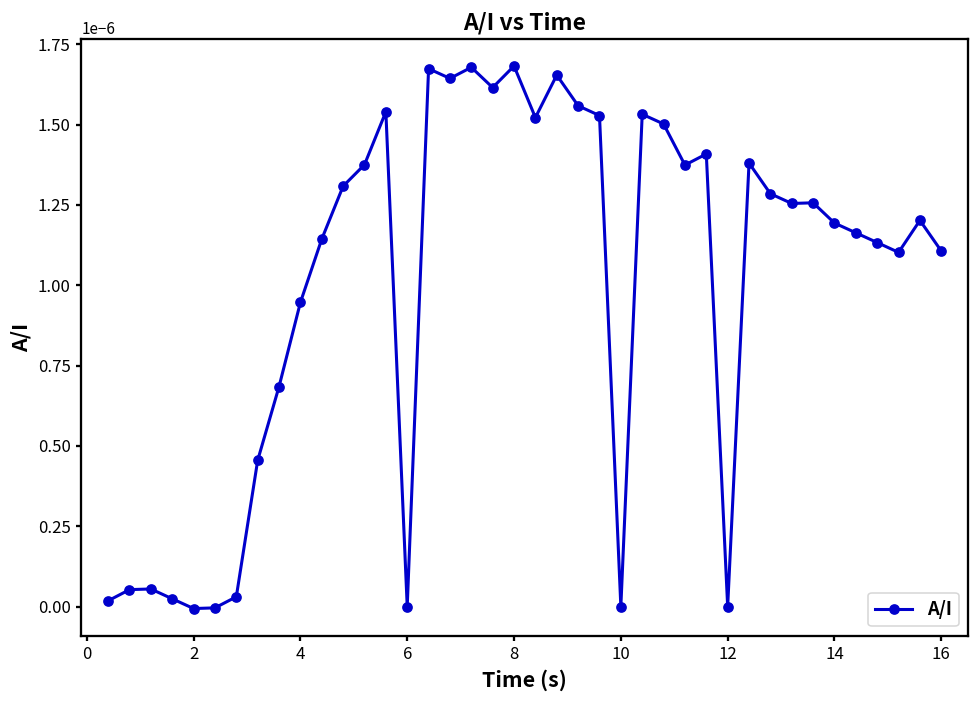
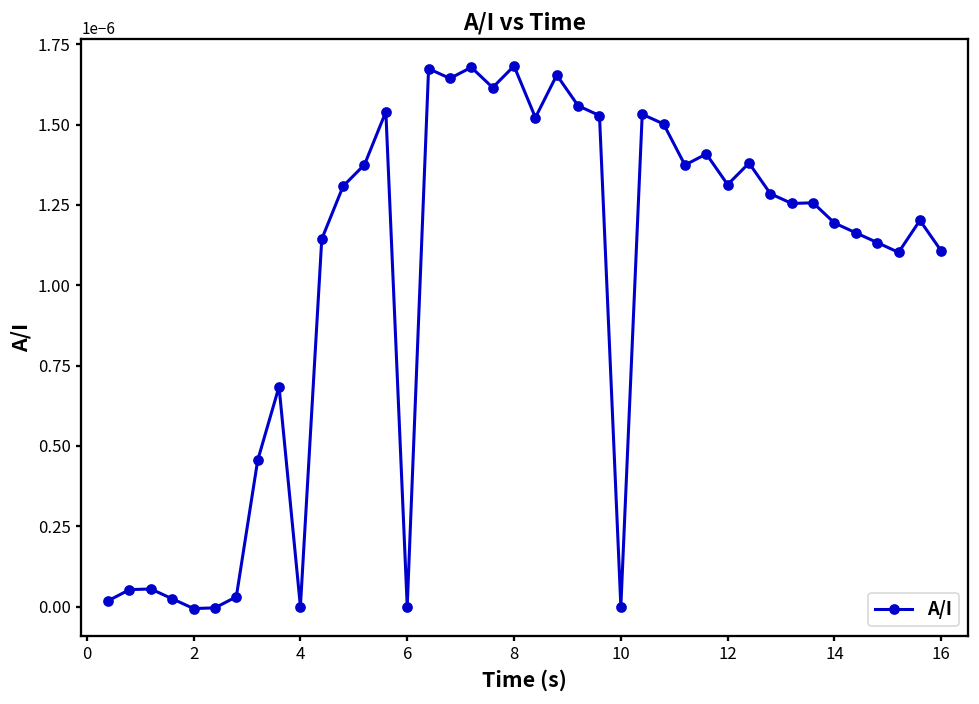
  {
    "2": 0.000000,
-   "4": 0.000001,
+   "4": 0.000000,
    "6": 0.000000,
    "8": 0.00000168,
    "10": 0.000000,
-   "12": 0.000000,
+   "12": 0.000001,
    "14": 0.00000119,
    "16": 0.00000111
  }
